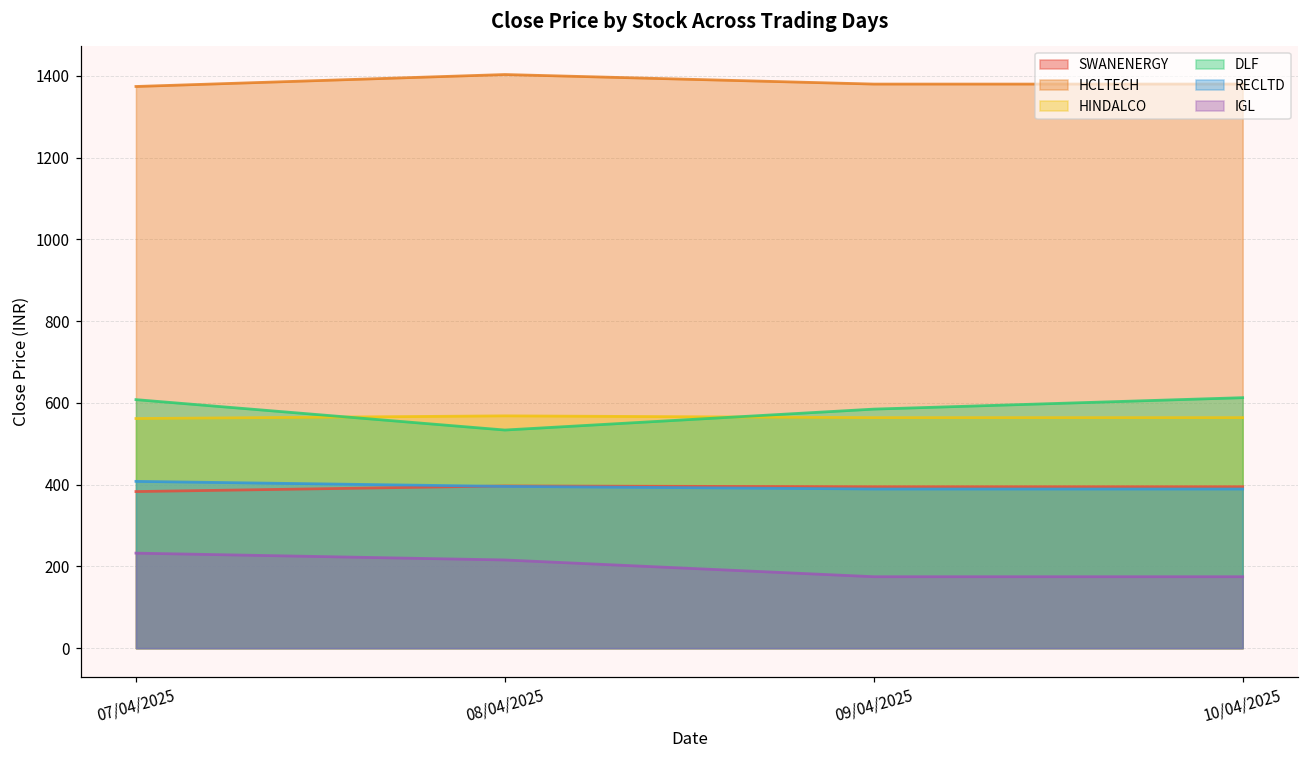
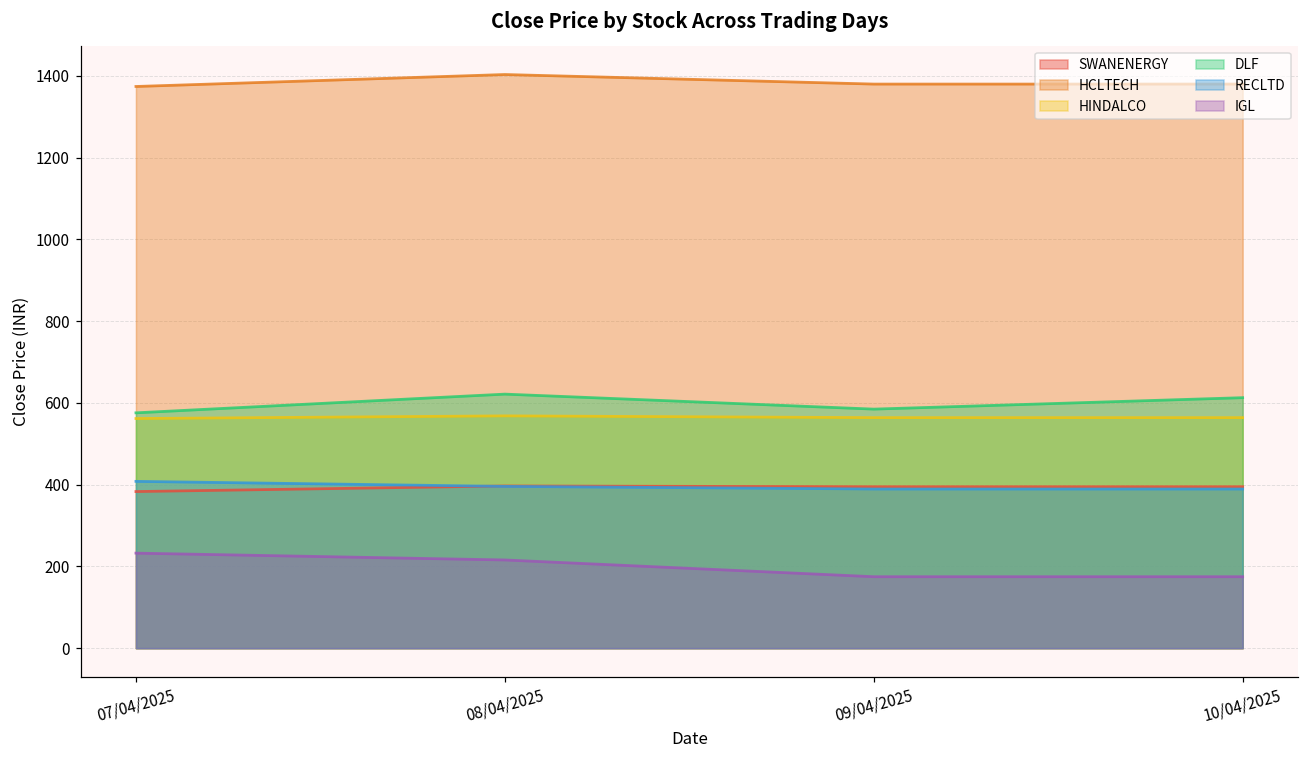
  {
    "DLF": {
-     "07/04/2025": 610,
-     "08/04/2025": 530,
+     "07/04/2025": 580,
+     "08/04/2025": 620,
      "09/04/2025": 580,
      "10/04/2025": 610
    },
    "RECLTD": {
      "07/04/2025": 410
    },
    "IGL": {
      "07/04/2025": 230,
      "08/04/2025": 220,
      "09/04/2025": 170,
      "10/04/2025": 170
    }
  }
